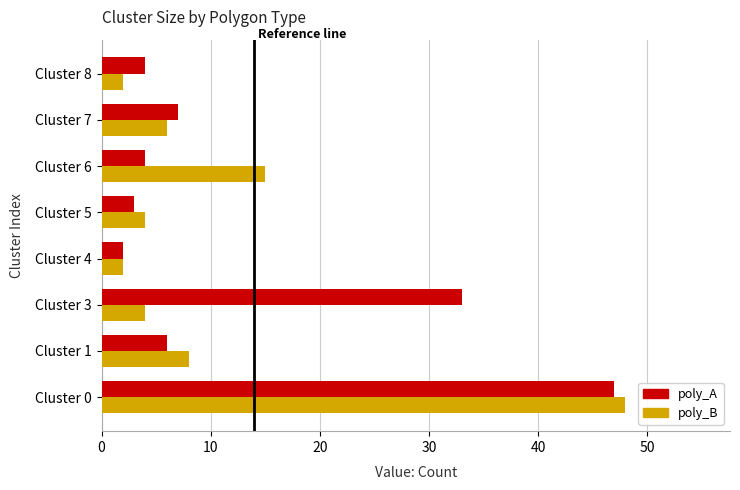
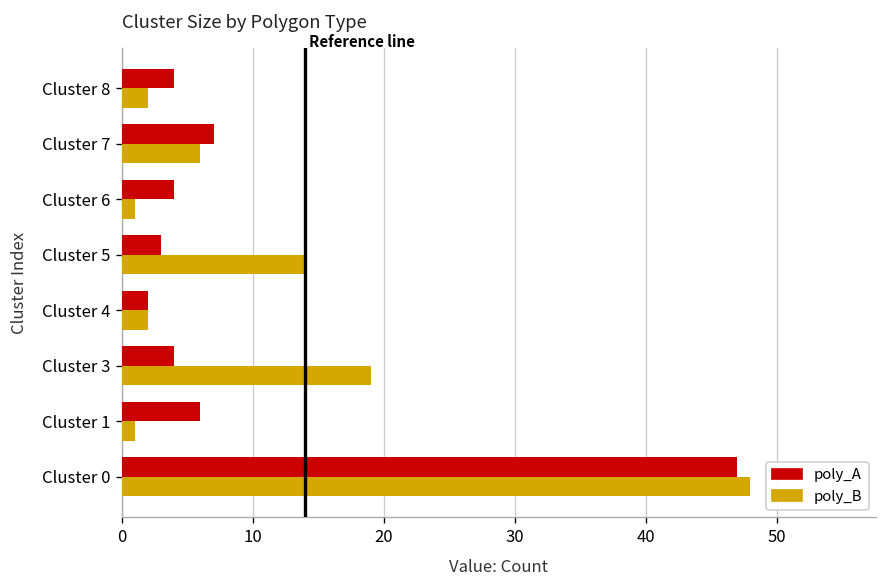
  {
    "poly_A": {
      "Cluster 8": 4,
      "Cluster 7": 7,
      "Cluster 6": 4,
      "Cluster 5": 3,
      "Cluster 4": 2,
-     "Cluster 3": 33,
+     "Cluster 3": 4,
      "Cluster 1": 6,
      "Cluster 0": 47
    },
    "poly_B": {
      "Cluster 8": 2,
      "Cluster 7": 6,
-     "Cluster 6": 15,
-     "Cluster 5": 4,
+     "Cluster 6": 1,
+     "Cluster 5": 14,
      "Cluster 4": 2,
-     "Cluster 3": 4,
-     "Cluster 1": 8,
+     "Cluster 3": 19,
+     "Cluster 1": 1,
      "Cluster 0": 48
    }
  }
